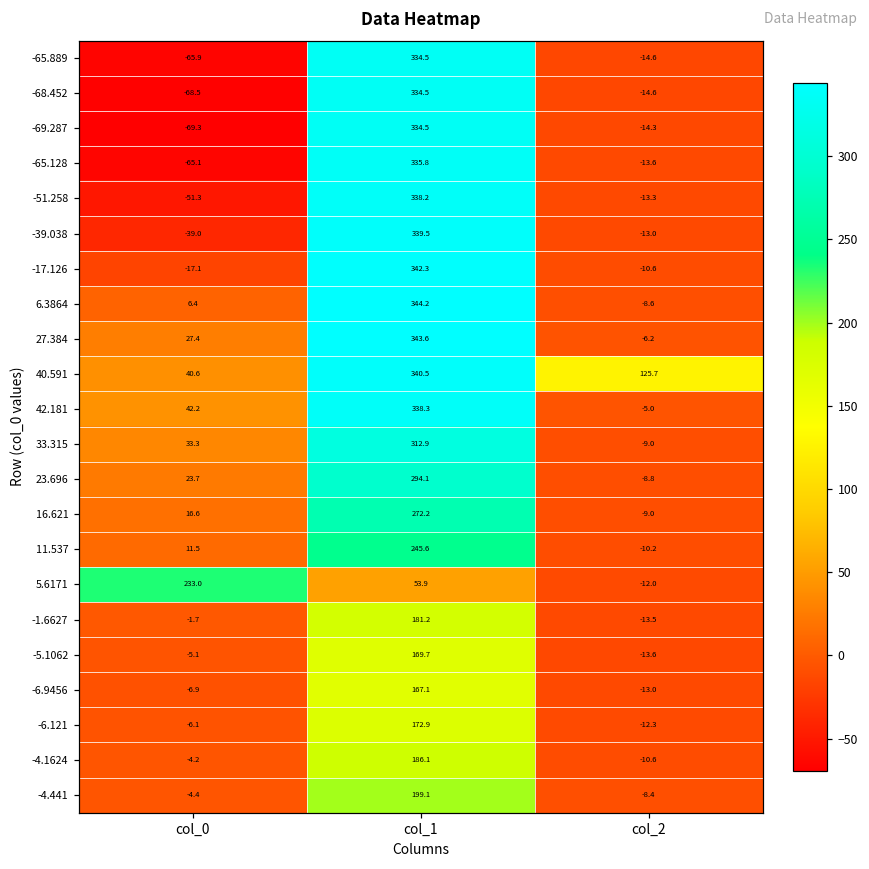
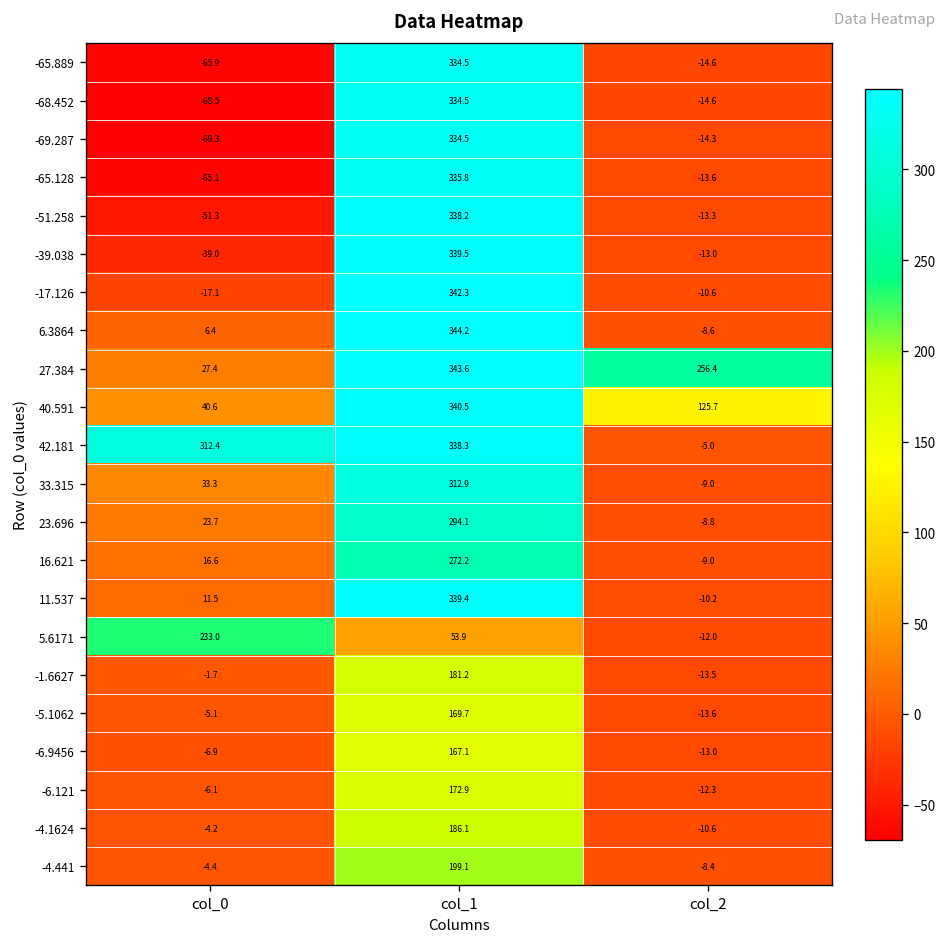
  {
    "-65.889": {
      "col_0": -65.9,
      "col_1": 334.5,
      "col_2": -14.6
    },
    "-68.452": {
      "col_0": -68.5,
      "col_1": 334.5,
      "col_2": -14.6
    },
    "-69.287": {
      "col_0": -69.3,
      "col_1": 334.5,
      "col_2": -14.3
    },
    "-65.128": {
      "col_0": -65.1,
      "col_1": 335.8,
      "col_2": -13.6
    },
    "-51.258": {
      "col_0": -51.3,
      "col_1": 338.2,
      "col_2": -13.3
    },
    "-39.038": {
      "col_0": -39.0,
      "col_1": 339.5,
      "col_2": -13.0
    },
    "-17.126": {
      "col_0": -17.1,
      "col_1": 342.3,
      "col_2": -10.6
    },
    "6.3864": {
      "col_0": 6.4,
      "col_1": 344.2,
      "col_2": -8.6
    },
    "27.384": {
      "col_0": 27.4,
      "col_1": 343.6,
-     "col_2": -6.2
+     "col_2": 256.4
    },
    "40.591": {
      "col_0": 40.6,
      "col_1": 340.5,
      "col_2": 125.7
    },
    "42.181": {
-     "col_0": 42.2,
+     "col_0": 312.4,
      "col_1": 338.3,
      "col_2": -5.0
    },
    "33.315": {
      "col_0": 33.3,
      "col_1": 312.9,
      "col_2": -9.0
    },
    "23.696": {
      "col_0": 23.7,
      "col_1": 294.1,
      "col_2": -8.8
    },
    "16.621": {
      "col_0": 16.6,
      "col_1": 272.2,
      "col_2": -9.0
    },
    "11.537": {
      "col_0": 11.5,
-     "col_1": 245.6,
+     "col_1": 339.4,
      "col_2": -10.2
    },
    "5.6171": {
      "col_0": 233.0,
      "col_1": 53.9,
      "col_2": -12.0
    },
    "-1.6627": {
      "col_0": -1.7,
      "col_1": 181.2,
      "col_2": -13.5
    },
    "-5.1062": {
      "col_0": -5.1,
      "col_1": 169.7,
      "col_2": -13.6
    },
    "-6.9456": {
      "col_0": -6.9,
      "col_1": 167.1,
      "col_2": -13.0
    },
    "-6.121": {
      "col_0": -6.1,
      "col_1": 172.9,
      "col_2": -12.3
    },
    "-4.1624": {
      "col_0": -4.2,
      "col_1": 186.1,
      "col_2": -10.6
    },
    "-4.441": {
      "col_0": -4.4,
      "col_1": 199.1,
      "col_2": -8.4
    }
  }
